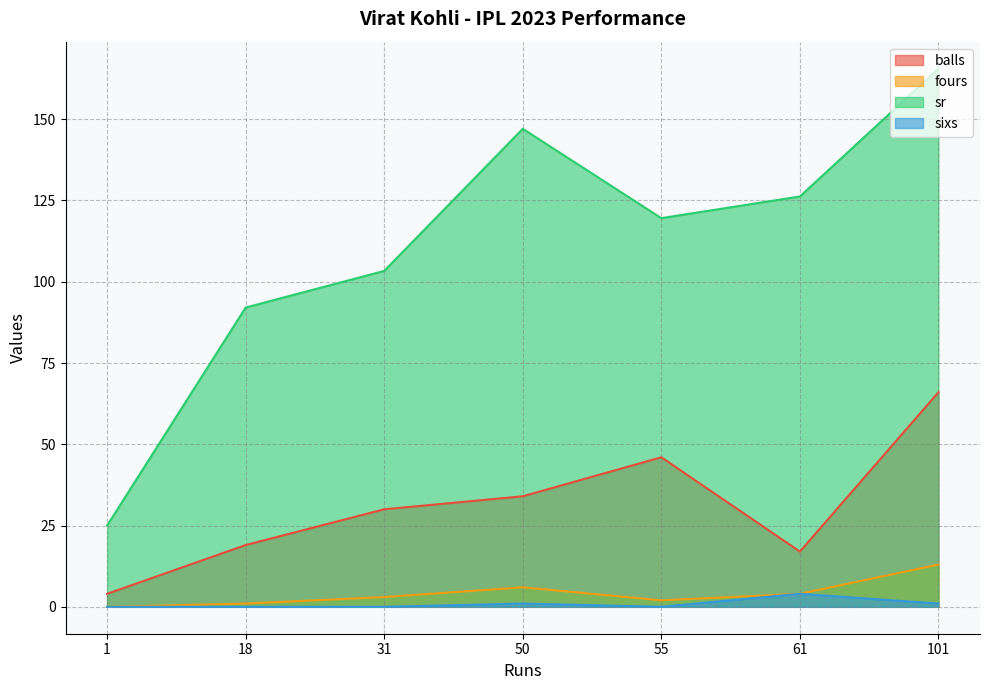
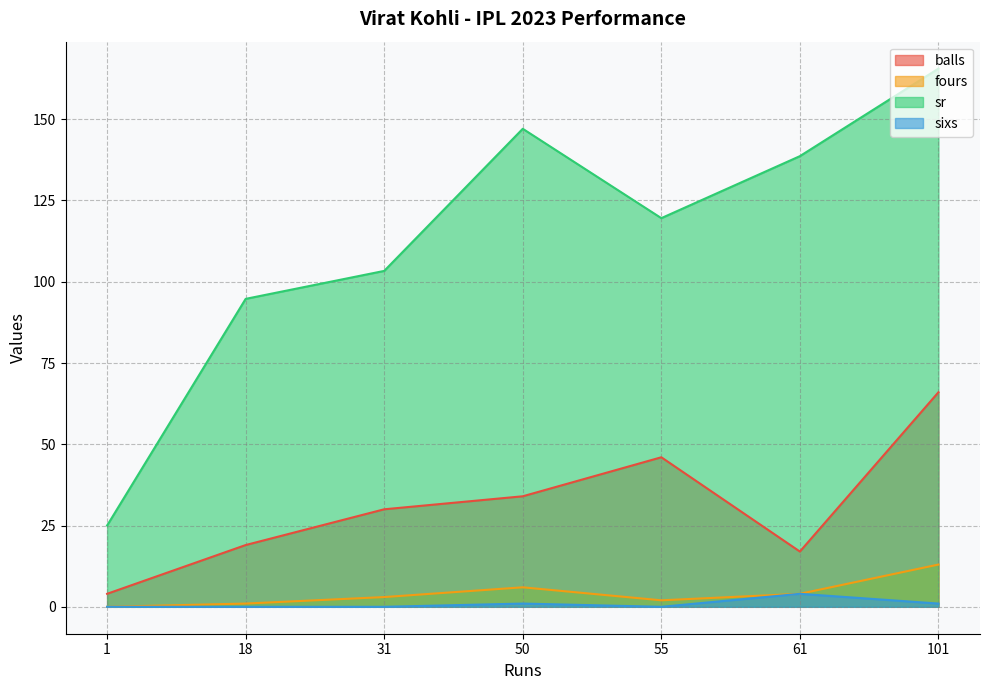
  {
    "balls": {
      "1": 4,
      "18": 19,
      "31": 30,
      "50": 34,
      "55": 46,
      "61": 17,
      "101": 66
    },
    "fours": {
      "18": 1,
      "31": 3,
      "50": 6,
      "55": 2,
      "101": 13
    },
    "sr": {
      "1": 25,
-     "18": 92,
+     "18": 95,
      "31": 103,
      "50": 147,
      "55": 120,
-     "61": 126
+     "61": 139
    },
    "sixs": {
      "18": 0,
      "31": 0,
      "50": 1,
      "55": 0,
      "101": 1
    }
  }
